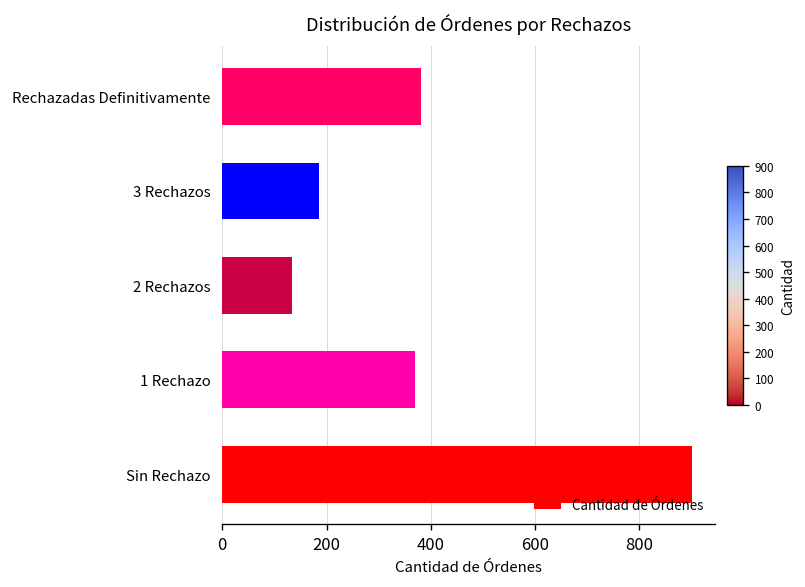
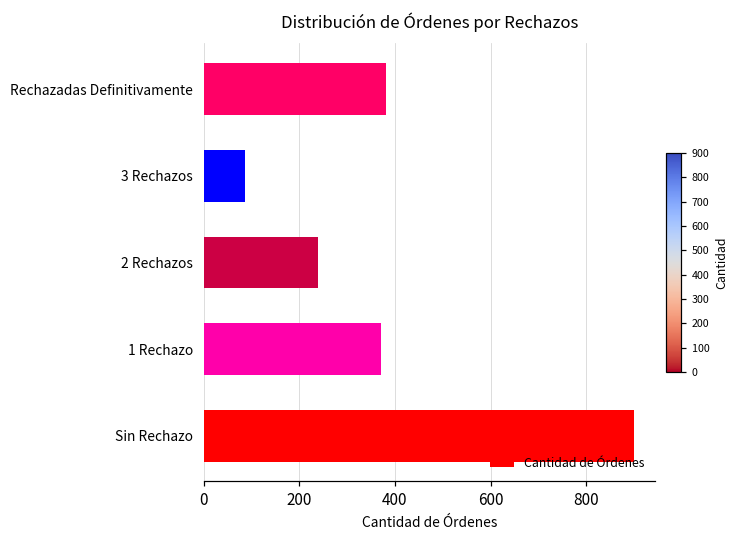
  {
    "Rechazadas Definitivamente": 380,
-   "3 Rechazos": 190,
-   "2 Rechazos": 130,
+   "3 Rechazos": 90,
+   "2 Rechazos": 240,
    "1 Rechazo": 370,
    "Sin Rechazo": 900
  }
